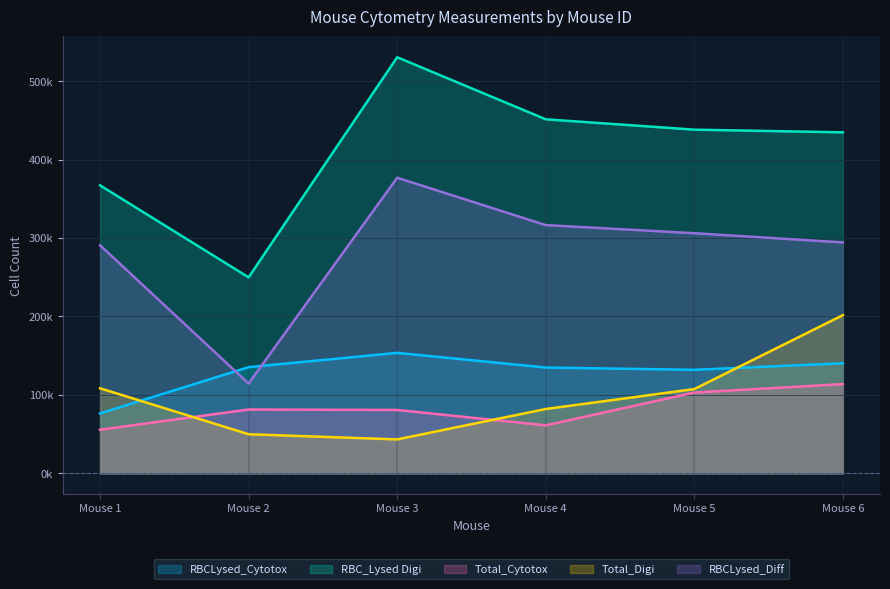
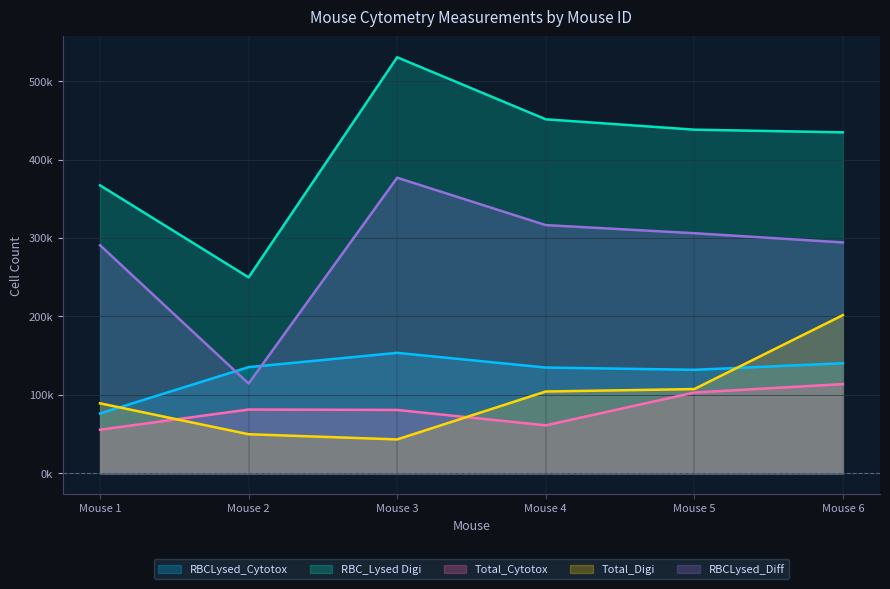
  {
    "Total_Digi": {
-     "Mouse 1": 110000,
+     "Mouse 1": 90000,
      "Mouse 2": 50000,
      "Mouse 3": 40000,
-     "Mouse 4": 80000,
+     "Mouse 4": 100000,
      "Mouse 5": 110000,
      "Mouse 6": 200000
    }
  }
